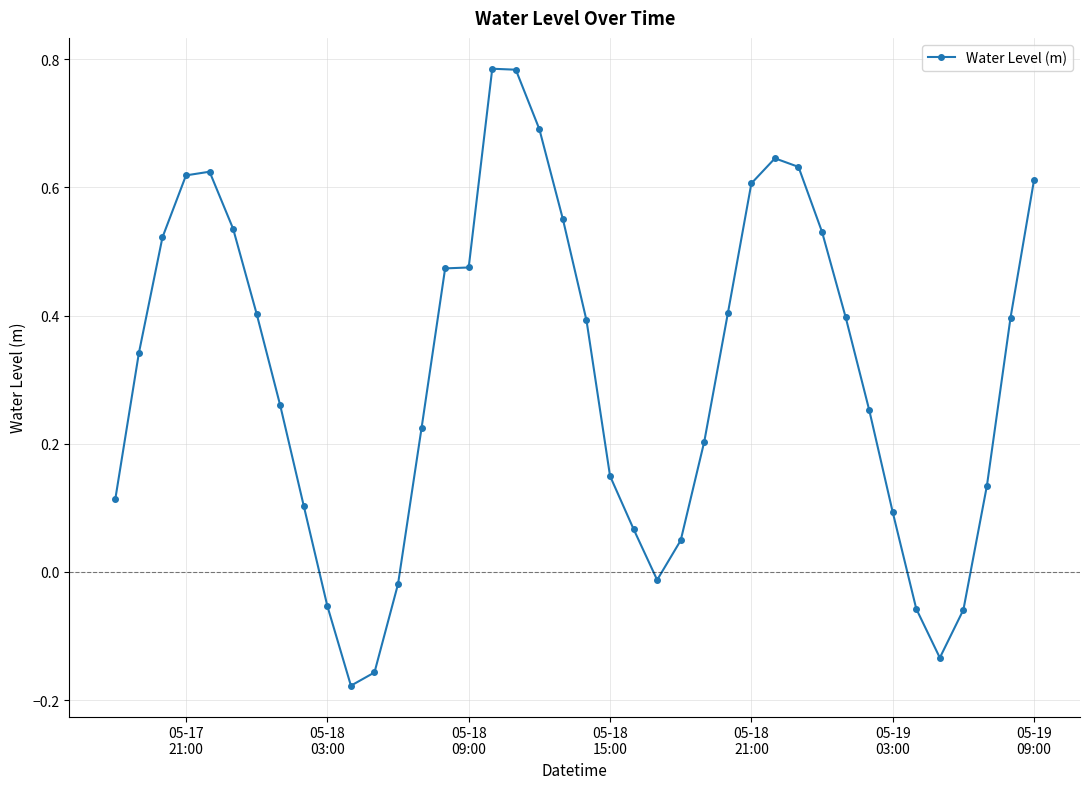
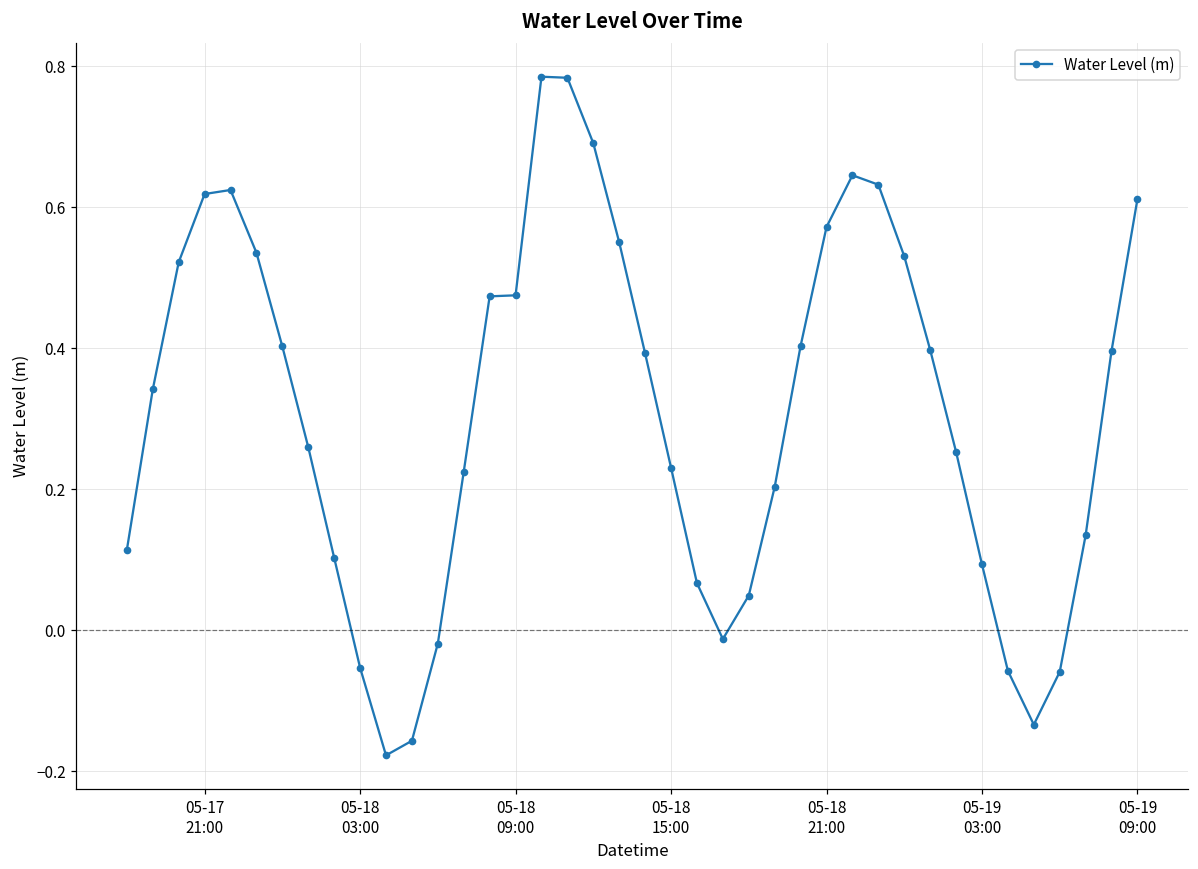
  {
    "05-17 21:00": 0.62,
    "05-18 03:00": -0.05,
    "05-18 09:00": 0.48,
-   "05-18 15:00": 0.15,
-   "05-18 21:00": 0.61,
+   "05-18 15:00": 0.23,
+   "05-18 21:00": 0.57,
    "05-19 03:00": 0.09,
    "05-19 09:00": 0.61
  }
